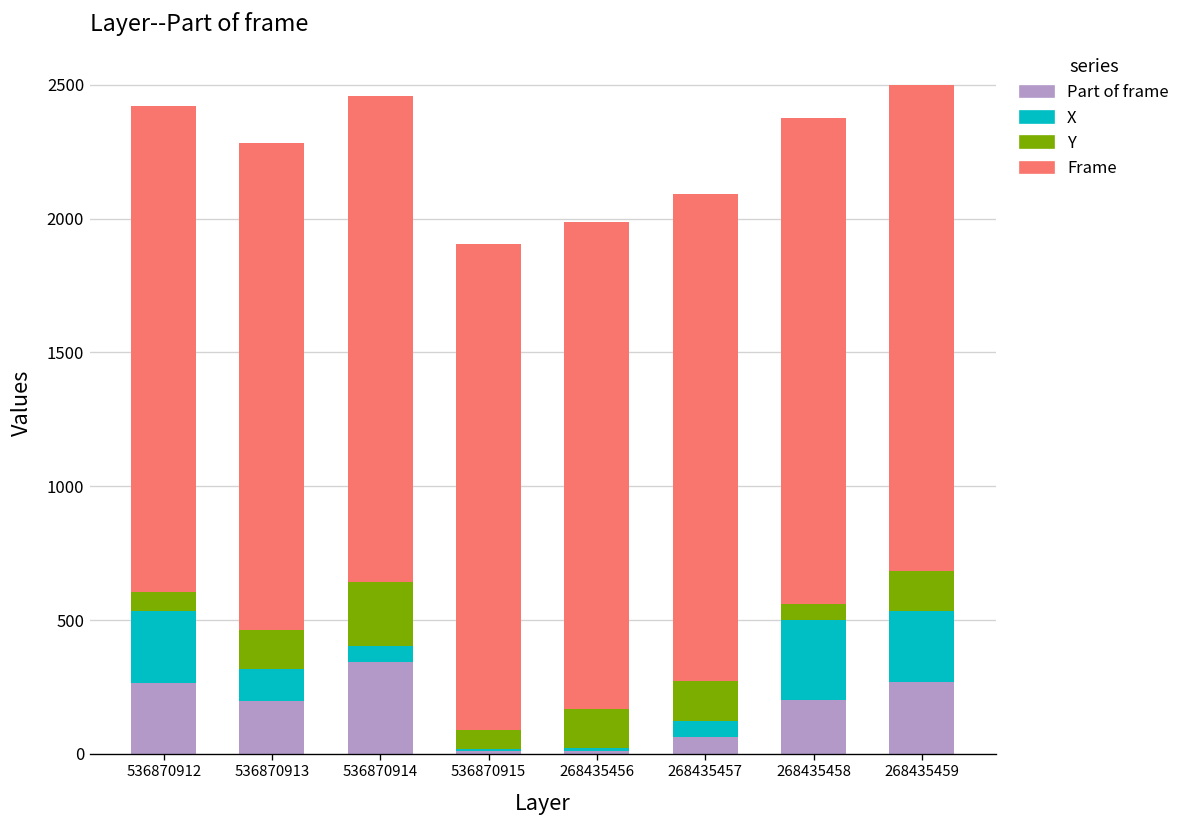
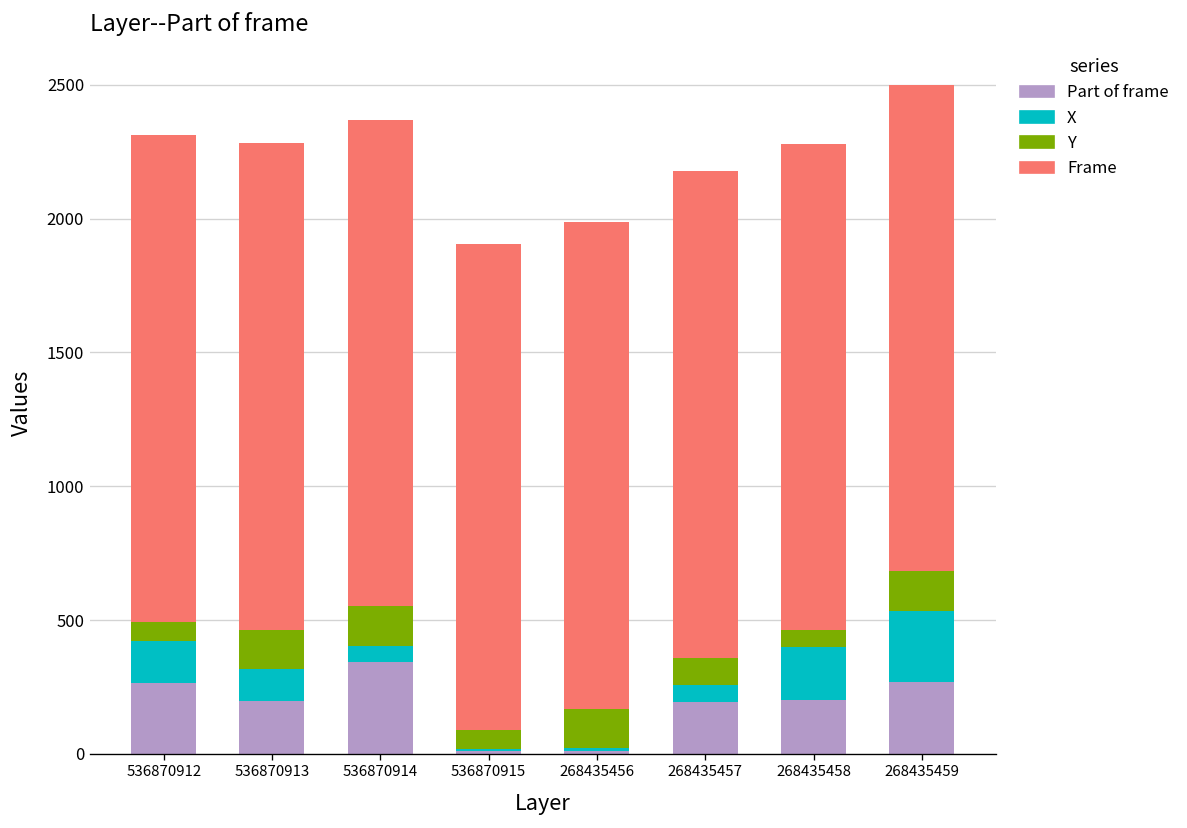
  {
    "Part of frame": {
      "536870912": 270,
      "536870913": 200,
      "536870914": 340,
-     "268435457": 60,
+     "268435457": 200,
      "268435458": 200,
      "268435459": 270
    },
    "X": {
-     "536870912": 270,
+     "536870912": 160,
      "536870913": 120,
      "536870914": 60,
      "268435457": 60,
-     "268435458": 300,
+     "268435458": 200,
      "268435459": 270
    },
    "Y": {
      "536870912": 70,
      "536870913": 150,
-     "536870914": 240,
+     "536870914": 150,
      "536870915": 70,
      "268435456": 150,
-     "268435457": 150,
+     "268435457": 100,
      "268435458": 60,
      "268435459": 150
    },
    "Frame": {
      "536870912": 1820,
      "536870913": 1820,
      "536870914": 1820,
      "536870915": 1820,
      "268435456": 1820,
      "268435457": 1820,
      "268435458": 1820,
      "268435459": 1820
    }
  }
